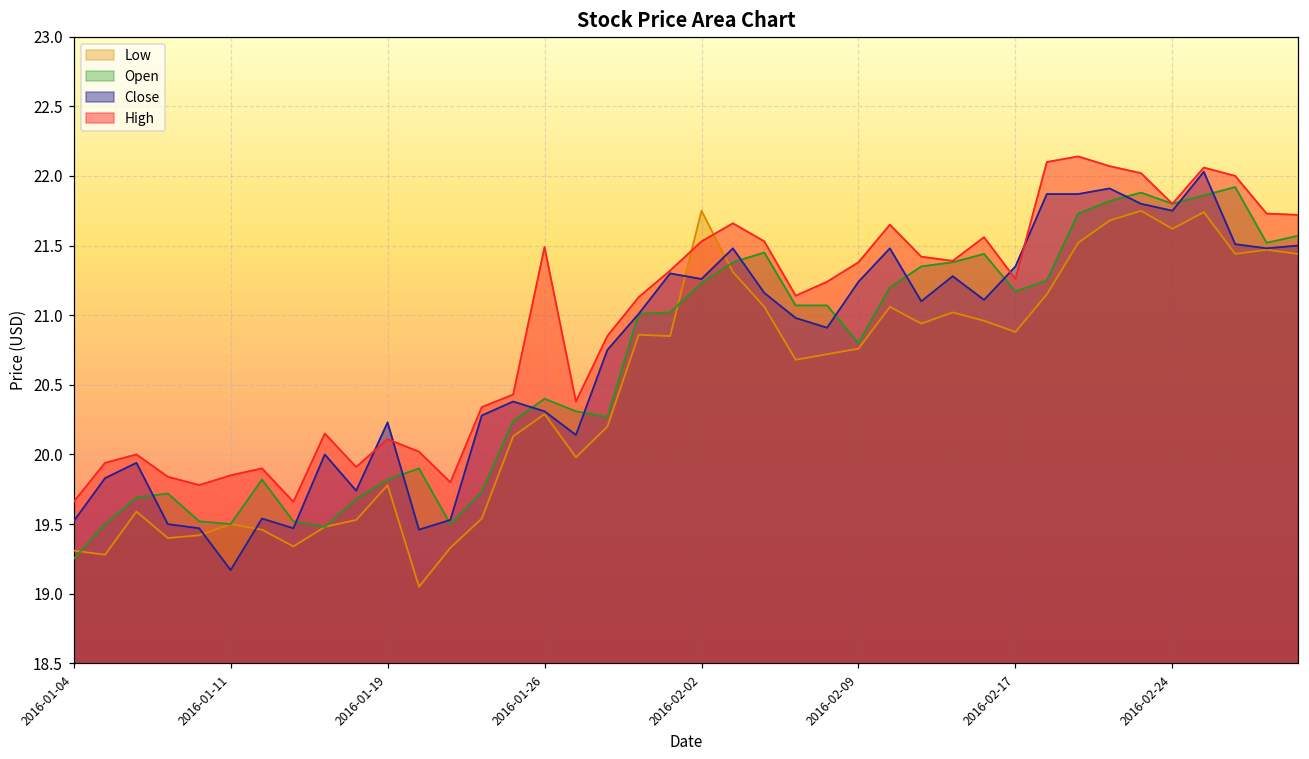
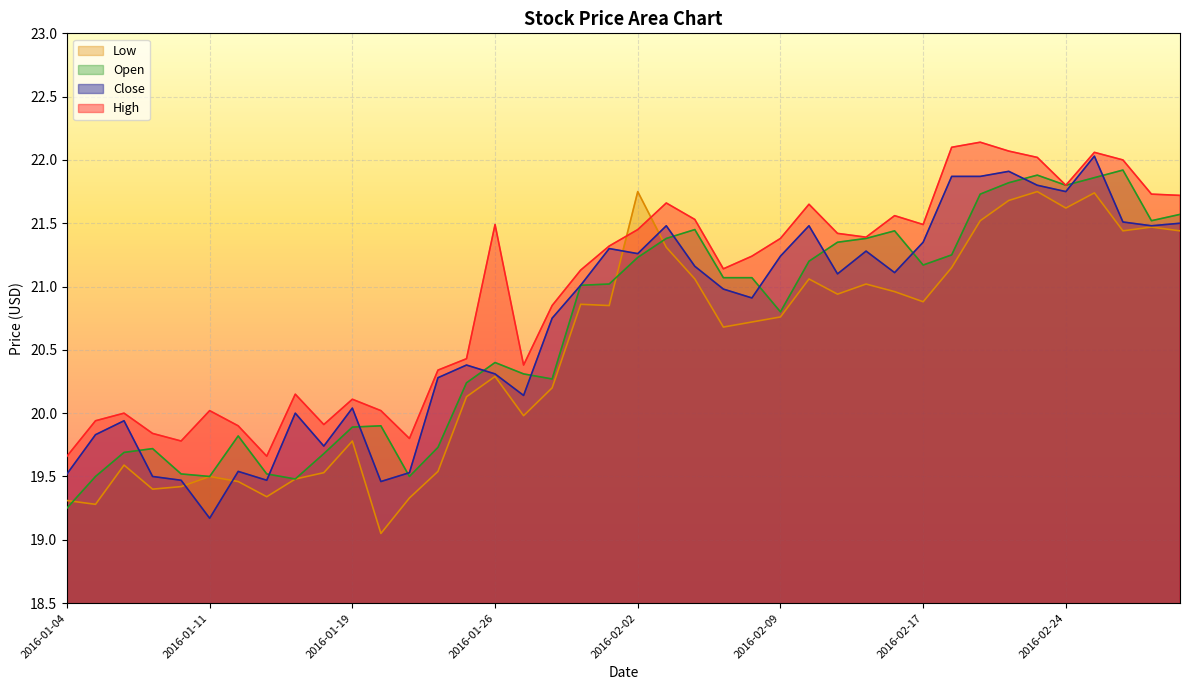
  {
    "Low": {
      "2016-01-04": 19.31,
      "2016-01-19": 19.78,
      "2016-02-02": 21.75,
      "2016-02-09": 20.76,
      "2016-02-17": 20.88,
      "2016-02-24": 21.62
    },
    "Open": {
      "2016-01-04": 19.25,
-     "2016-01-19": 19.82,
+     "2016-01-19": 19.89,
      "2016-01-26": 20.40,
      "2016-02-02": 21.23,
      "2016-02-09": 20.80,
      "2016-02-17": 21.17
    },
    "Close": {
      "2016-01-04": 19.52,
      "2016-01-11": 19.17,
-     "2016-01-19": 20.23,
+     "2016-01-19": 20.04,
      "2016-02-02": 21.26,
      "2016-02-09": 21.24,
      "2016-02-17": 21.35,
      "2016-02-24": 21.75
    },
    "High": {
      "2016-01-04": 19.66,
-     "2016-01-11": 19.85,
+     "2016-01-11": 20.02,
      "2016-01-19": 20.11,
      "2016-01-26": 21.49,
-     "2016-02-02": 21.53,
+     "2016-02-02": 21.45,
      "2016-02-09": 21.38,
-     "2016-02-17": 21.26
+     "2016-02-17": 21.49
    }
  }
